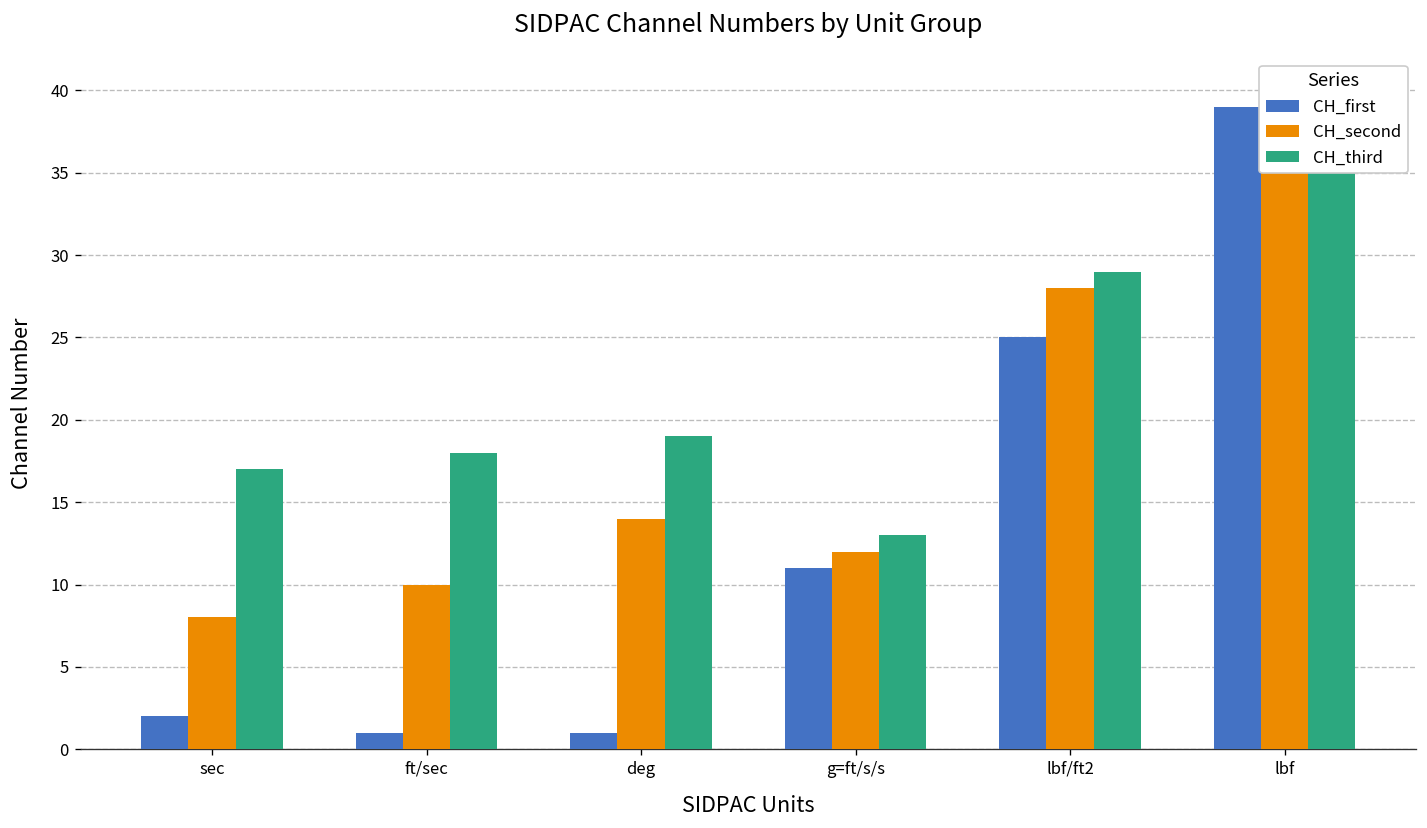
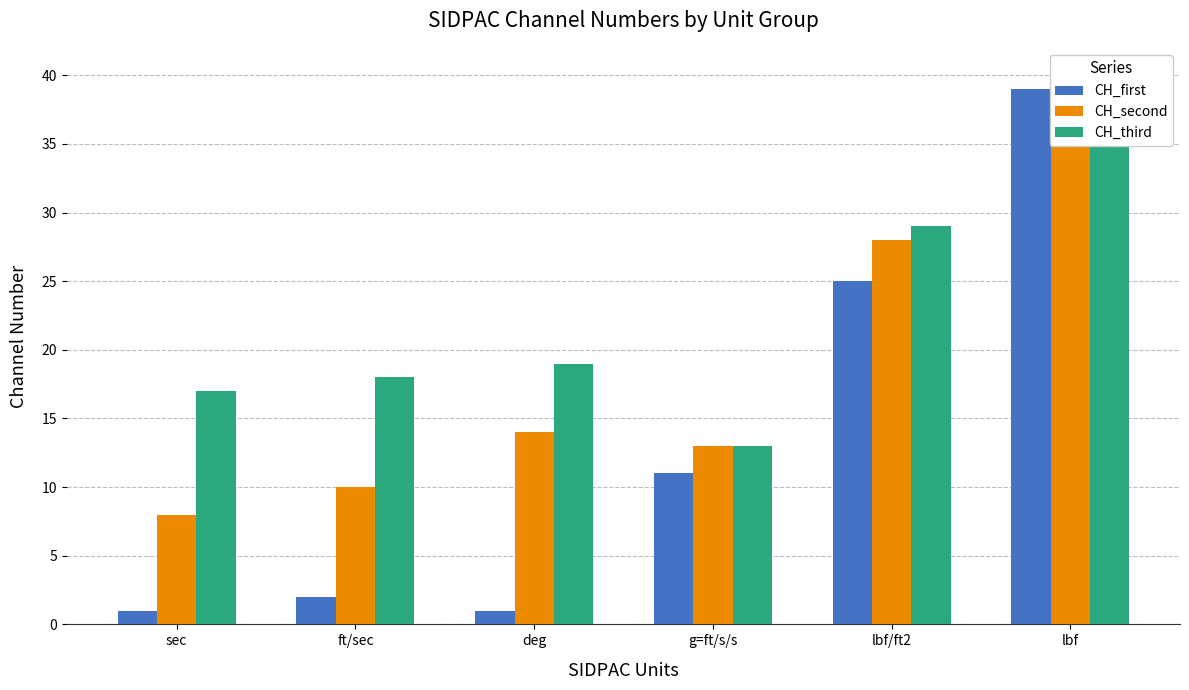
  {
    "CH_first": {
-     "sec": 2,
-     "ft/sec": 1,
+     "sec": 1,
+     "ft/sec": 2,
      "deg": 1,
      "g=ft/s/s": 11,
      "lbf/ft2": 25,
      "lbf": 39
    },
    "CH_second": {
      "sec": 8,
      "ft/sec": 10,
      "deg": 14,
-     "g=ft/s/s": 12,
+     "g=ft/s/s": 13,
      "lbf/ft2": 28
    },
    "CH_third": {
      "sec": 17,
      "ft/sec": 18,
      "deg": 19,
      "g=ft/s/s": 13,
      "lbf/ft2": 29
    }
  }
